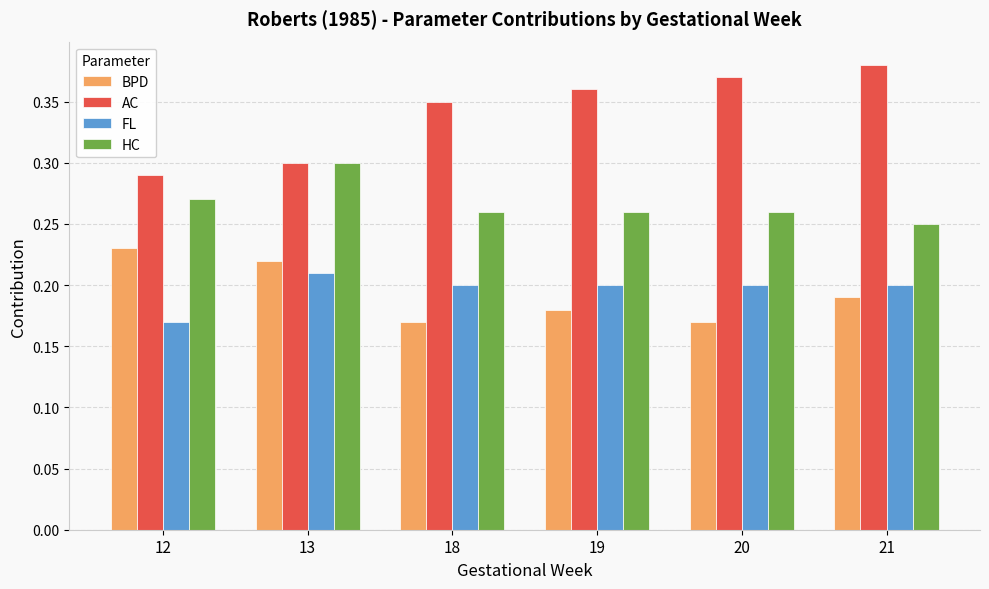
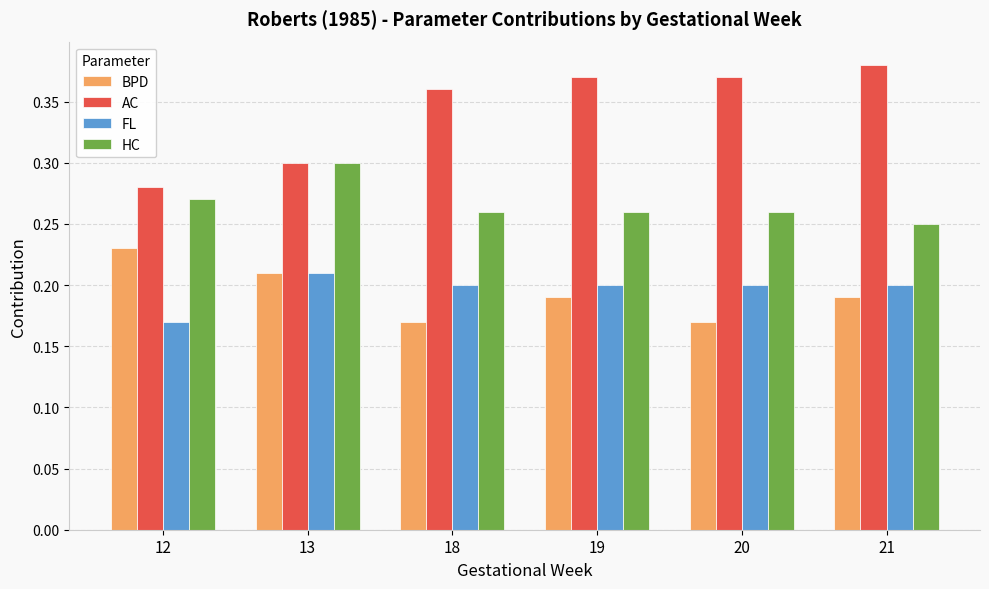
  {
    "BPD": {
      "12": 0.23,
-     "13": 0.22,
+     "13": 0.21,
      "18": 0.17,
-     "19": 0.18,
+     "19": 0.19,
      "20": 0.17,
      "21": 0.19
    },
    "AC": {
-     "12": 0.29,
+     "12": 0.28,
      "13": 0.30,
-     "18": 0.35,
-     "19": 0.36,
+     "18": 0.36,
+     "19": 0.37,
      "20": 0.37,
      "21": 0.38
    },
    "FL": {
      "12": 0.17,
      "13": 0.21,
      "18": 0.20,
      "19": 0.20,
      "20": 0.20,
      "21": 0.20
    },
    "HC": {
      "12": 0.27,
      "13": 0.30,
      "18": 0.26,
      "19": 0.26,
      "20": 0.26,
      "21": 0.25
    }
  }
